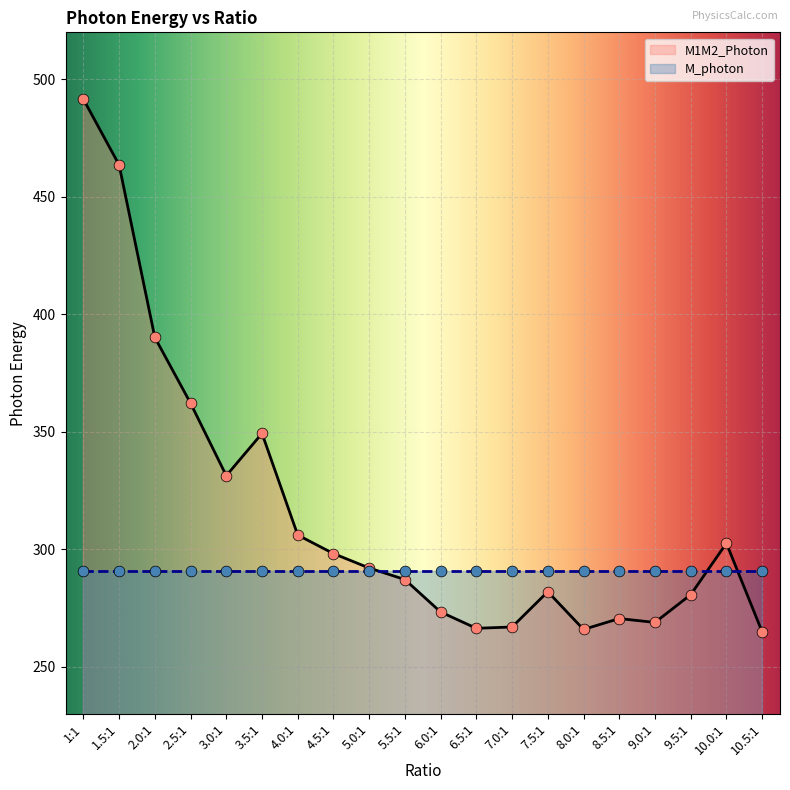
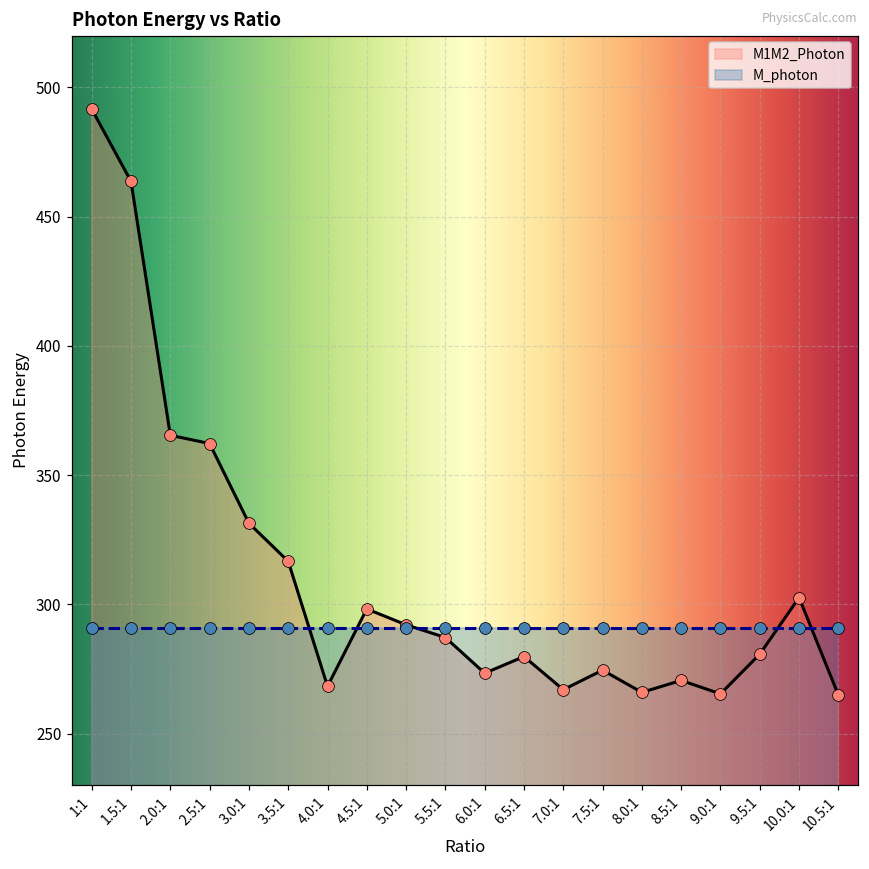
  {
    "M1M2_Photon": {
      "1:1": 492,
      "1.5:1": 464,
-     "2.0:1": 390,
+     "2.0:1": 365,
      "2.5:1": 362,
      "3.0:1": 331,
-     "3.5:1": 349,
-     "4.0:1": 306,
+     "3.5:1": 317,
+     "4.0:1": 268,
      "4.5:1": 298,
      "5.0:1": 292,
      "5.5:1": 287,
      "6.0:1": 273,
-     "6.5:1": 266,
+     "6.5:1": 280,
      "7.0:1": 267,
-     "7.5:1": 282,
+     "7.5:1": 275,
      "8.0:1": 266,
      "8.5:1": 271,
-     "9.0:1": 269,
+     "9.0:1": 265,
      "9.5:1": 281,
      "10.0:1": 303,
      "10.5:1": 265
    },
    "M_photon": {
      "1:1": 291,
      "1.5:1": 291,
      "2.0:1": 291,
      "2.5:1": 291,
      "3.0:1": 291,
      "3.5:1": 291,
      "4.0:1": 291,
      "4.5:1": 291,
      "5.0:1": 291,
      "5.5:1": 291,
      "6.0:1": 291,
      "6.5:1": 291,
      "7.0:1": 291,
      "7.5:1": 291,
      "8.0:1": 291,
      "8.5:1": 291,
      "9.0:1": 291,
      "9.5:1": 291,
      "10.0:1": 291,
      "10.5:1": 291
    }
  }
